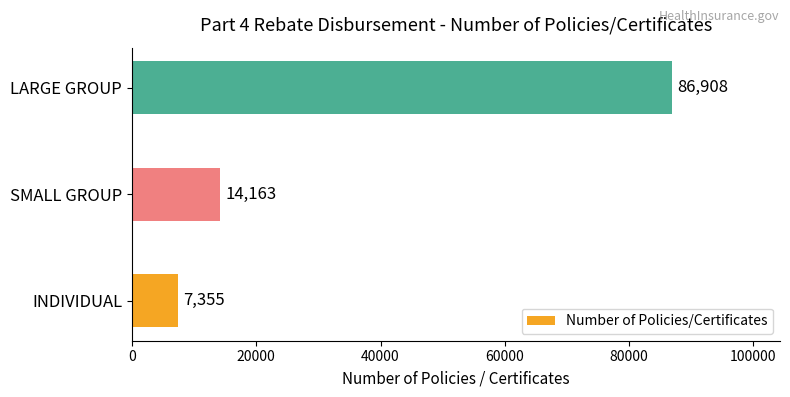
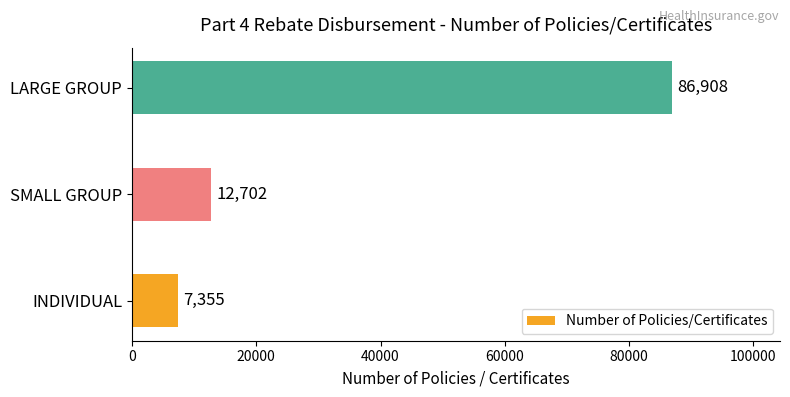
  {
    "LARGE GROUP": "86,908",
-   "SMALL GROUP": "14,163",
+   "SMALL GROUP": "12,702",
    "INDIVIDUAL": "7,355"
  }
